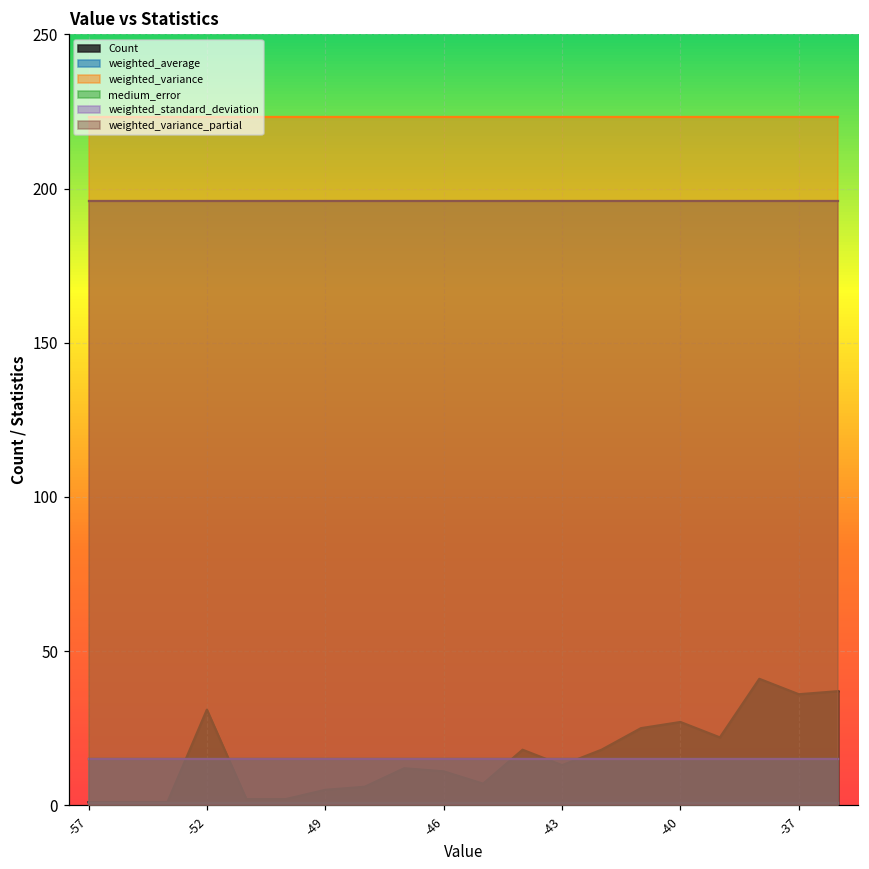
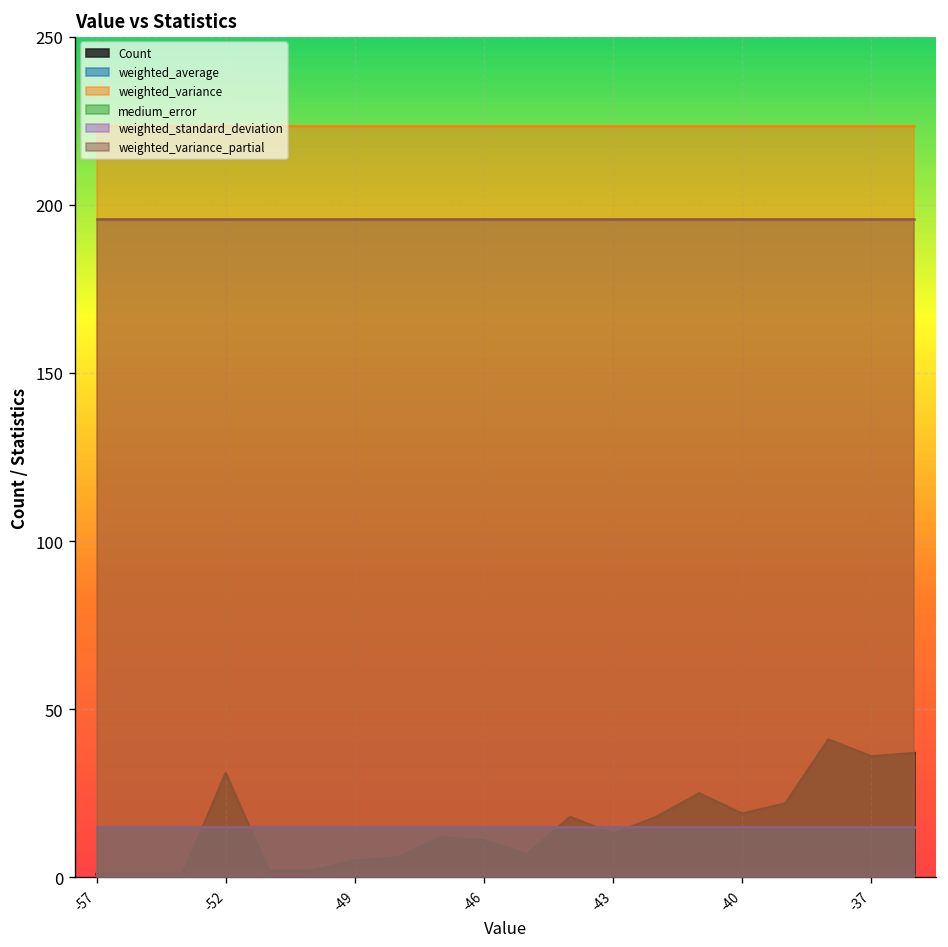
  {
    "Count": {
      "-52": 31,
      "-49": 5,
      "-46": 11,
      "-43": 13,
-     "-40": 27,
+     "-40": 19,
      "-37": 36
    },
    "weighted_average": {
      "-52": 1,
      "-49": 1,
      "-46": 1,
      "-43": 1,
      "-40": 1,
      "-37": 1
    },
    "weighted_variance": {
      "-49": 223,
      "-46": 223,
      "-43": 223,
      "-40": 223,
      "-37": 223
    },
    "weighted_standard_deviation": {
      "-57": 15,
      "-52": 15,
      "-49": 15,
      "-46": 15,
      "-43": 15,
      "-40": 15,
      "-37": 15
    },
    "weighted_variance_partial": {
      "-57": 196,
      "-52": 196,
      "-49": 196,
      "-46": 196,
      "-43": 196,
      "-40": 196,
      "-37": 196
    }
  }
